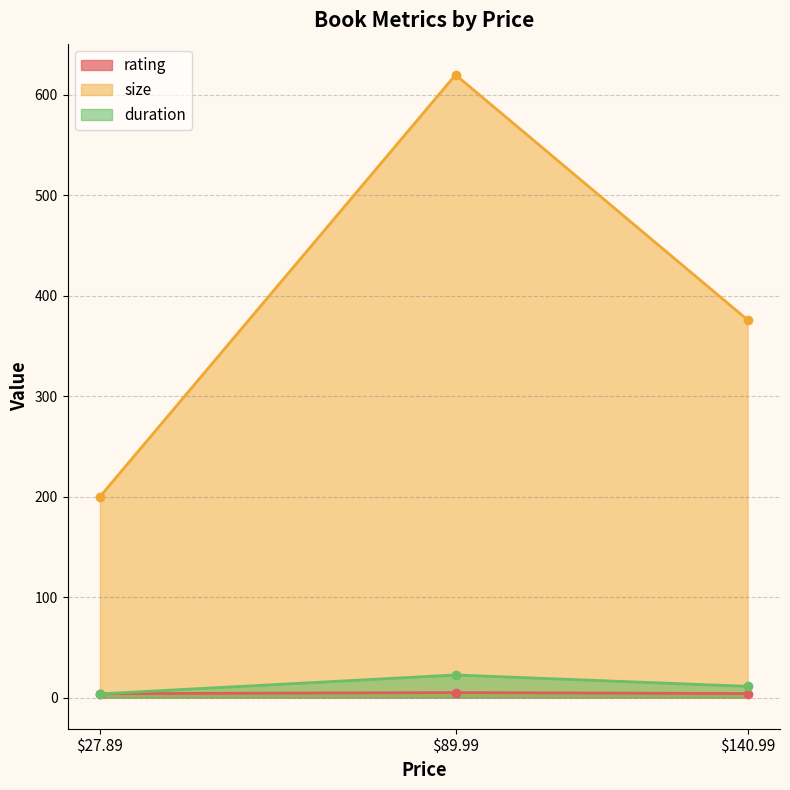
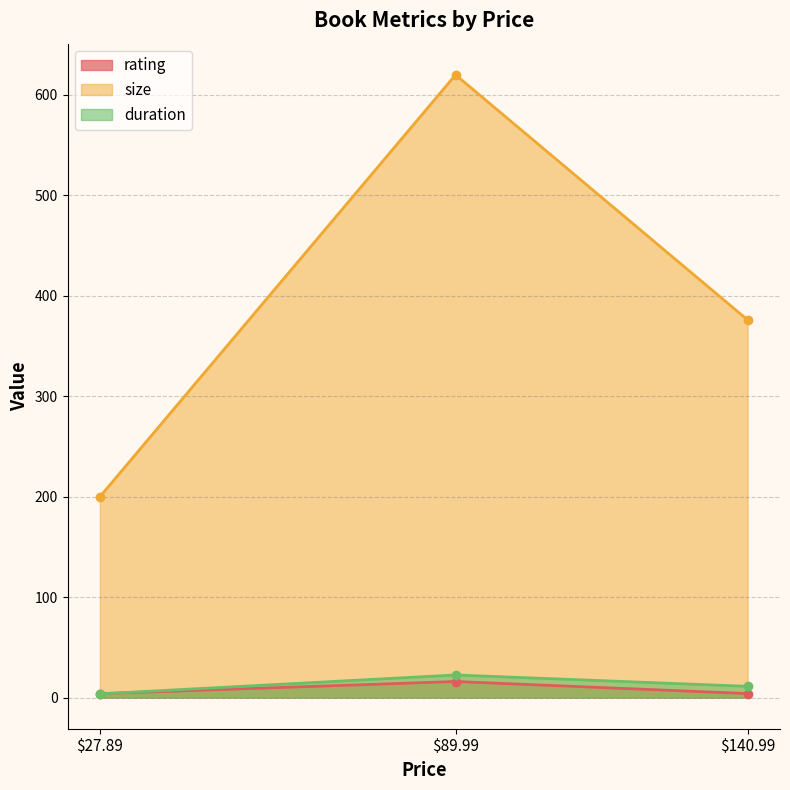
  {
    "rating": {
-     "$89.99": 5,
+     "$89.99": 16,
      "$140.99": 4
    },
    "size": {
      "$27.89": 200,
      "$89.99": 620,
      "$140.99": 376
    },
    "duration": {
      "$89.99": 23,
      "$140.99": 11
    }
  }
